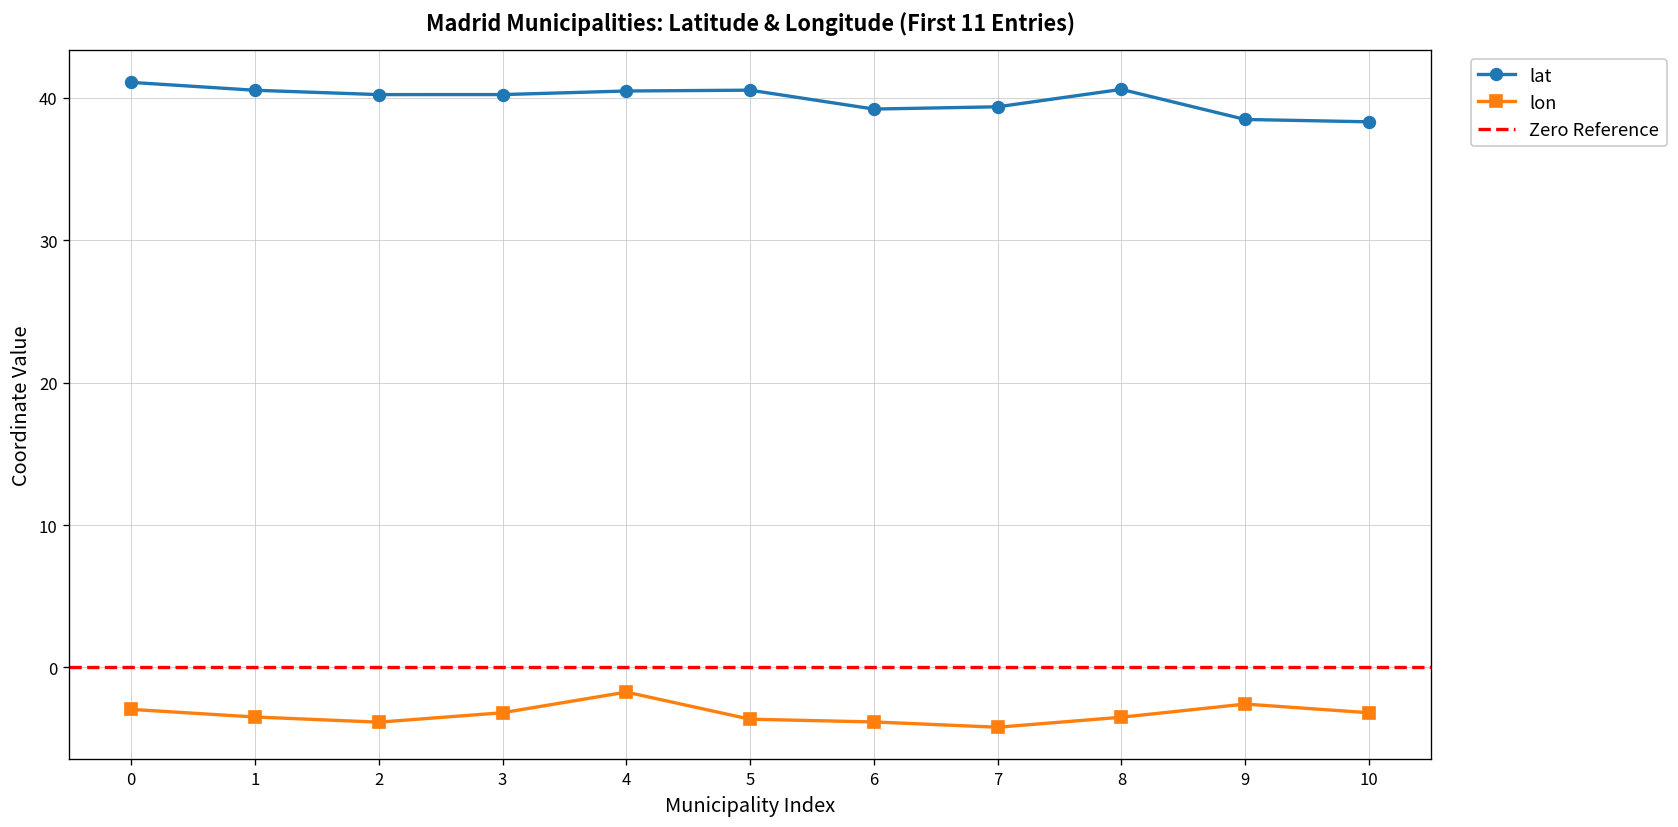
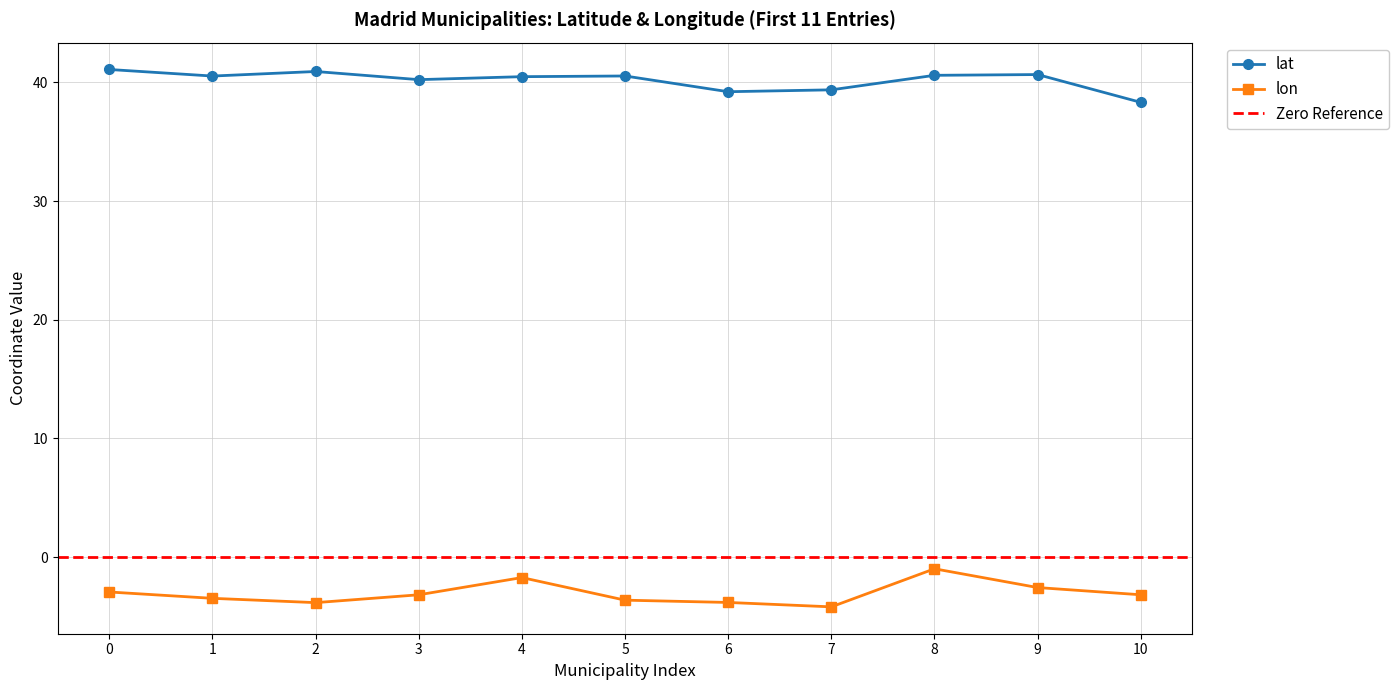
  {
    "lat": {
      "0": 41.1,
      "1": 40.5,
-     "2": 40.2,
+     "2": 40.9,
      "3": 40.2,
      "4": 40.5,
      "5": 40.5,
      "6": 39.2,
      "7": 39.4,
      "8": 40.6,
-     "9": 38.5,
+     "9": 40.7,
      "10": 38.3
    },
    "lon": {
      "0": -2.9,
      "1": -3.5,
      "2": -3.8,
      "3": -3.2,
      "4": -1.7,
      "5": -3.6,
      "6": -3.8,
      "7": -4.2,
-     "8": -3.5,
+     "8": -1.0,
      "9": -2.6,
      "10": -3.2
    }
  }
